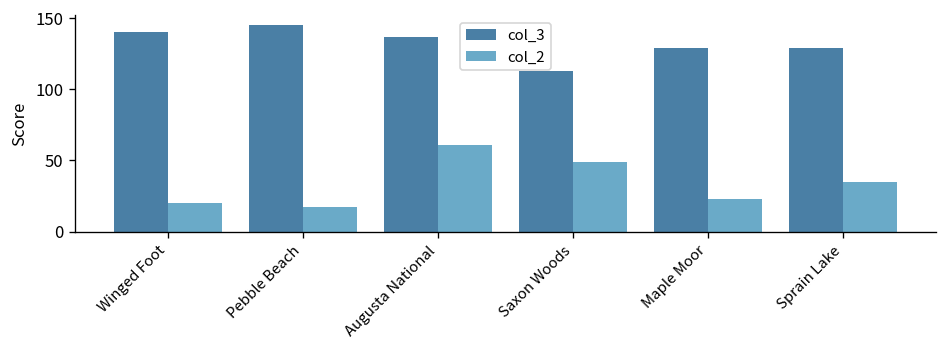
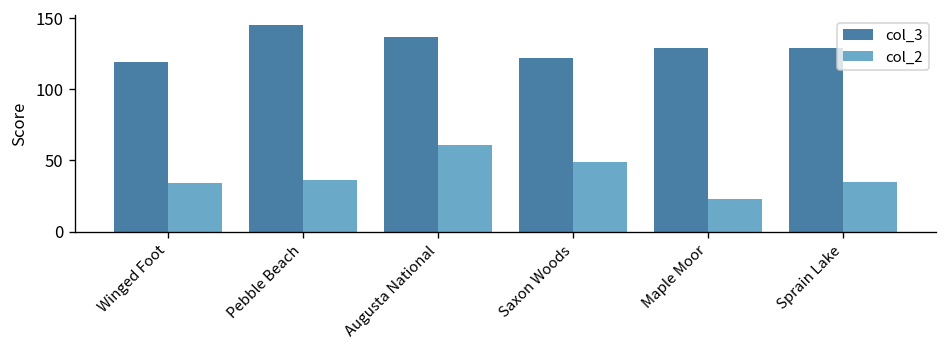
  {
    "col_3": {
-     "Winged Foot": 140,
+     "Winged Foot": 119,
      "Pebble Beach": 145,
      "Augusta National": 137,
-     "Saxon Woods": 113,
+     "Saxon Woods": 122,
      "Maple Moor": 129,
      "Sprain Lake": 129
    },
    "col_2": {
-     "Winged Foot": 20,
-     "Pebble Beach": 17,
+     "Winged Foot": 34,
+     "Pebble Beach": 36,
      "Augusta National": 61,
      "Saxon Woods": 49,
      "Maple Moor": 23,
      "Sprain Lake": 35
    }
  }
